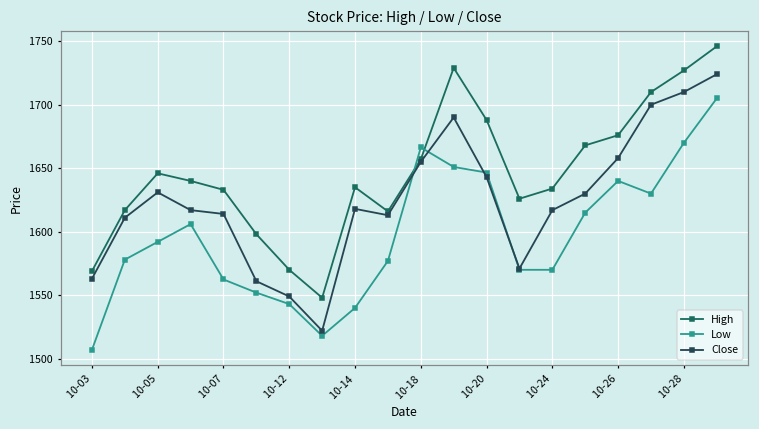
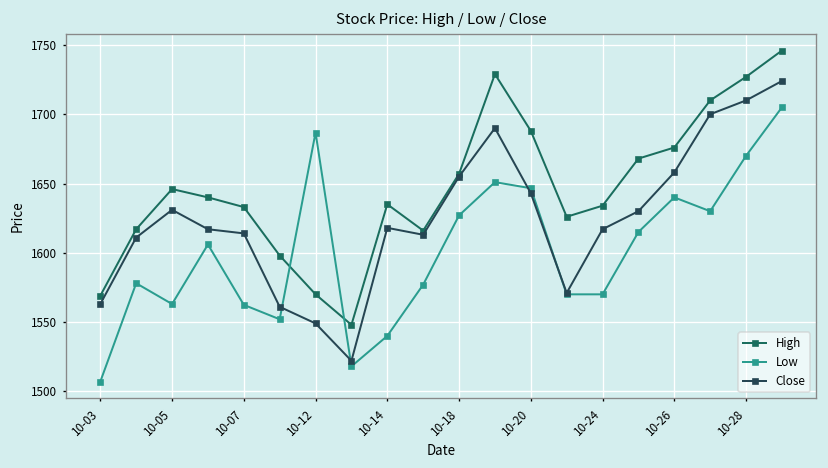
  {
    "Low": {
      "10-03": 1507,
-     "10-05": 1592,
+     "10-05": 1563,
      "10-07": 1562,
-     "10-12": 1543,
+     "10-12": 1687,
      "10-14": 1540,
-     "10-18": 1666,
+     "10-18": 1627,
      "10-20": 1647,
      "10-24": 1570,
      "10-26": 1640,
      "10-28": 1670
    }
  }
